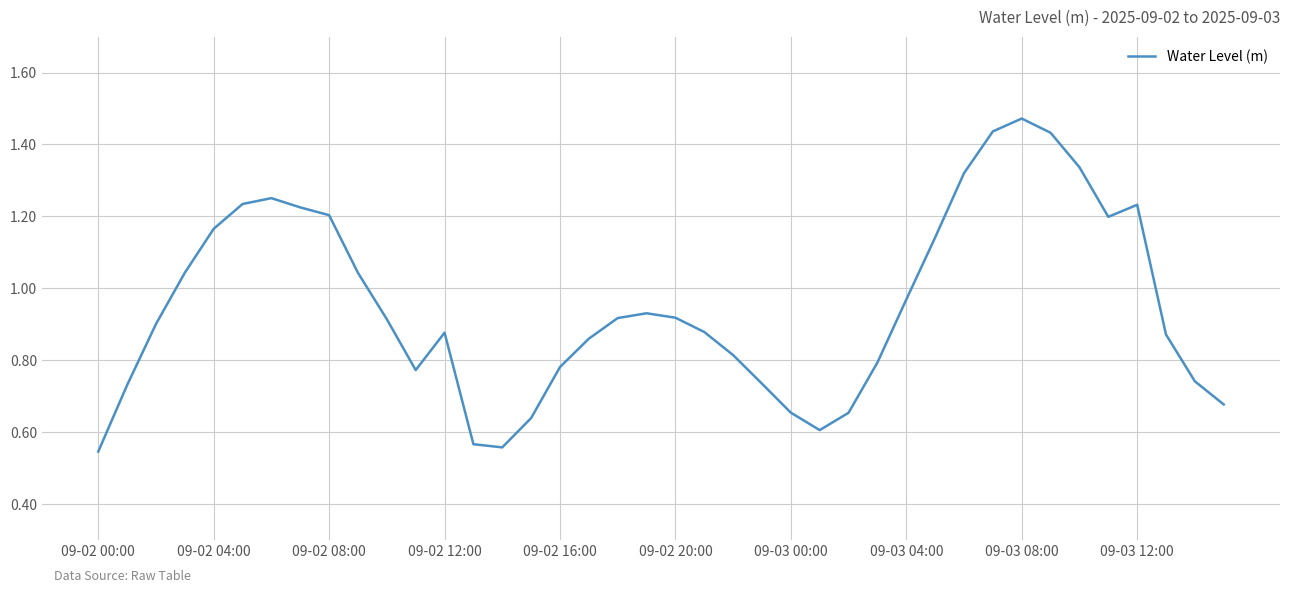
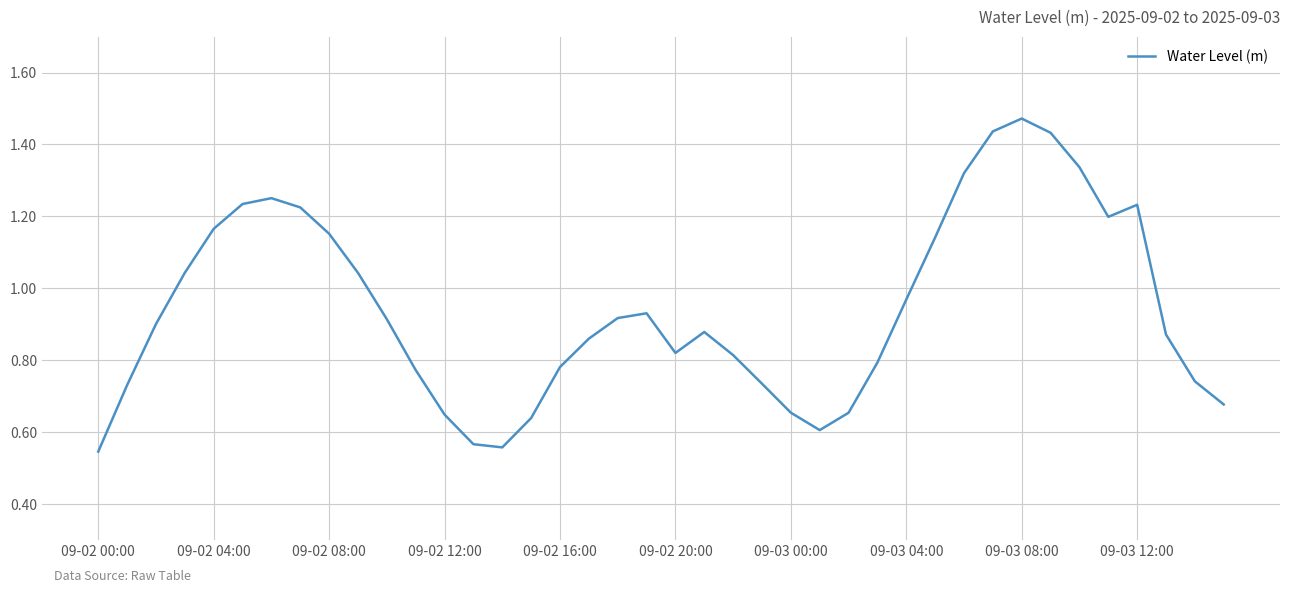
  {
    "09-02 00:00": 0.55,
    "09-02 04:00": 1.17,
-   "09-02 08:00": 1.20,
-   "09-02 12:00": 0.88,
+   "09-02 08:00": 1.15,
+   "09-02 12:00": 0.65,
    "09-02 16:00": 0.78,
-   "09-02 20:00": 0.92,
+   "09-02 20:00": 0.82,
    "09-03 00:00": 0.65,
    "09-03 04:00": 0.97,
    "09-03 08:00": 1.47,
    "09-03 12:00": 1.23
  }
